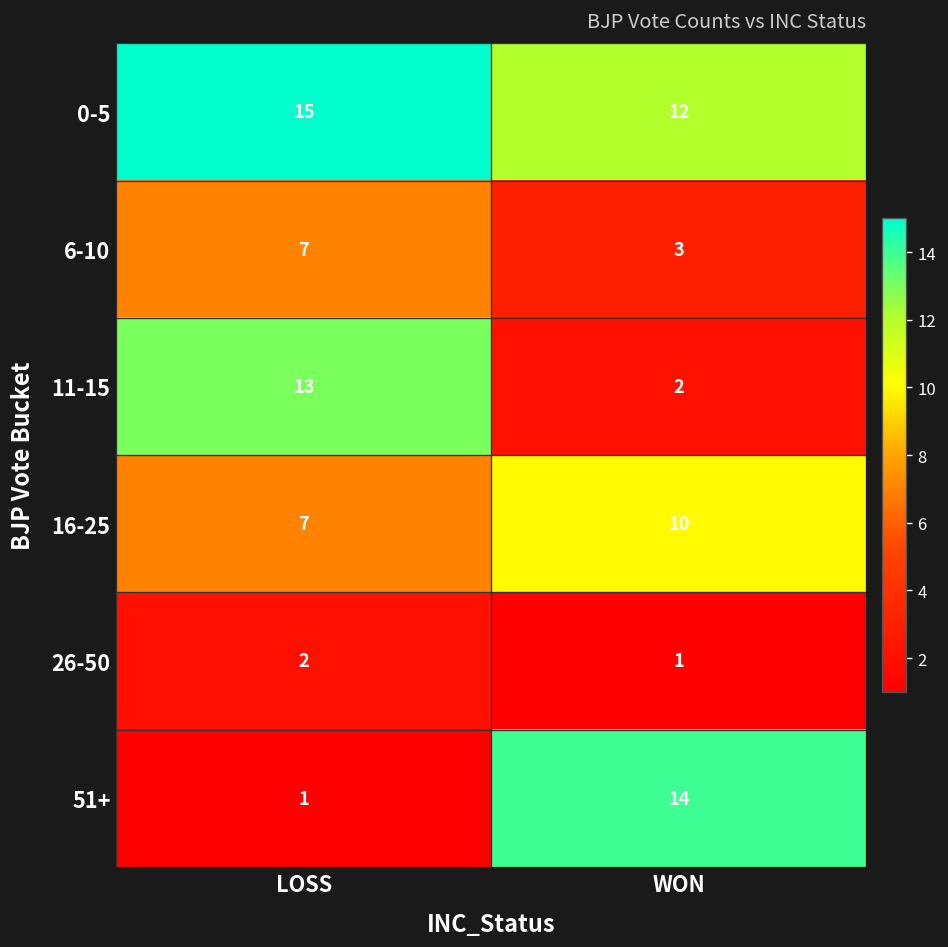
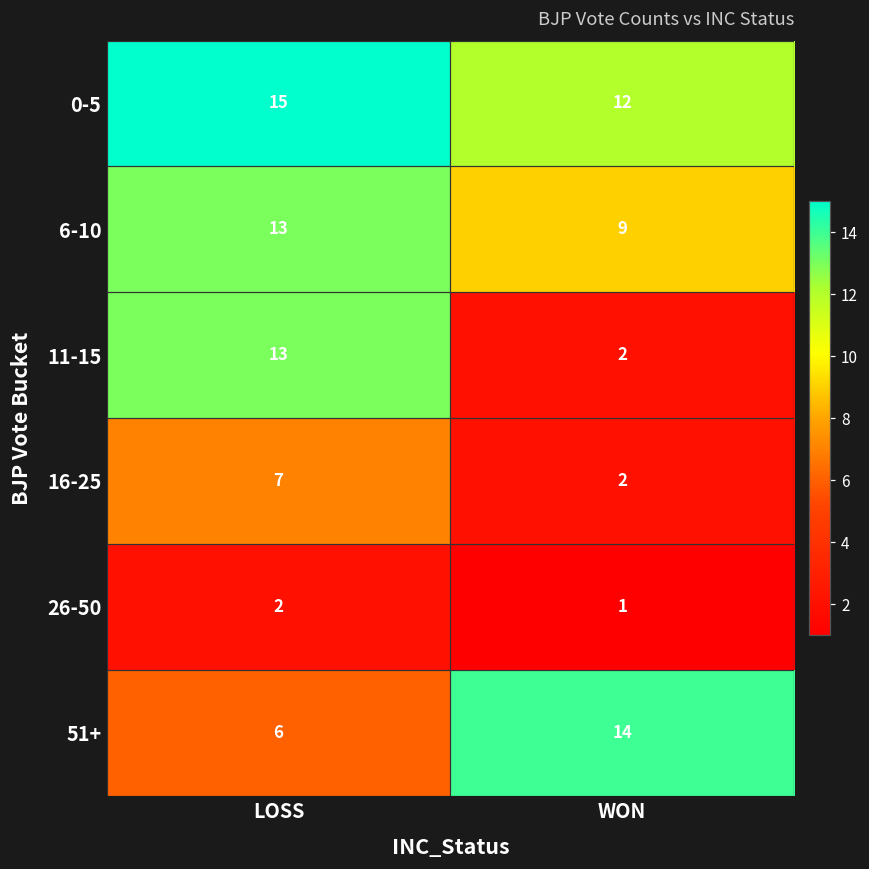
  {
    "0-5": {
      "LOSS": 15,
      "WON": 12
    },
    "6-10": {
-     "LOSS": 7,
-     "WON": 3
+     "LOSS": 13,
+     "WON": 9
    },
    "11-15": {
      "LOSS": 13,
      "WON": 2
    },
    "16-25": {
      "LOSS": 7,
-     "WON": 10
+     "WON": 2
    },
    "26-50": {
      "LOSS": 2,
      "WON": 1
    },
    "51+": {
-     "LOSS": 1,
+     "LOSS": 6,
      "WON": 14
    }
  }
